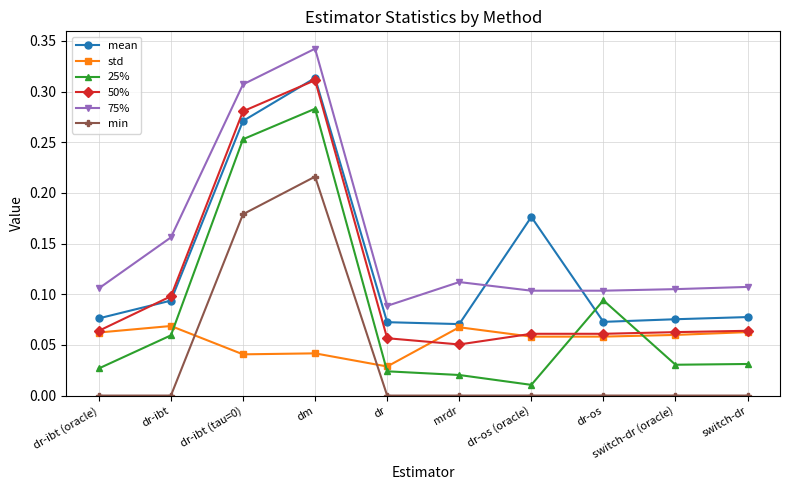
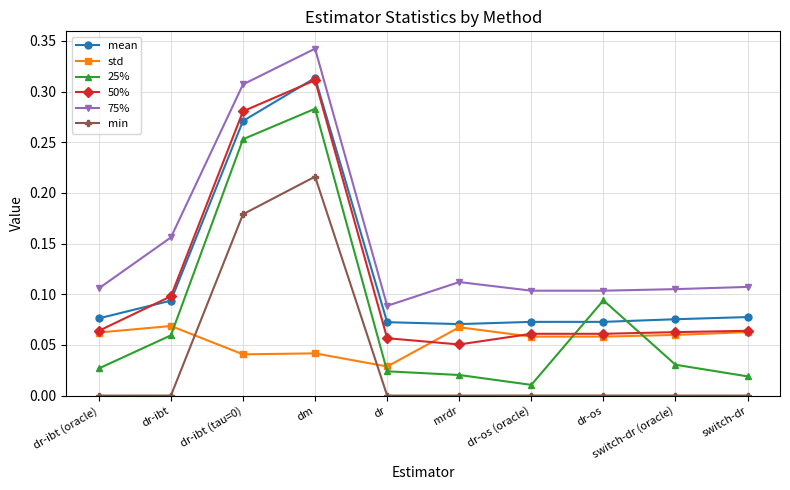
  {
    "mean": {
      "dr-ibt (oracle)": 0.076,
      "dr-ibt": 0.094,
      "dr-ibt (tau=0)": 0.271,
      "dr": 0.072,
      "mrdr": 0.071,
-     "dr-os (oracle)": 0.176,
+     "dr-os (oracle)": 0.073,
      "dr-os": 0.073,
      "switch-dr (oracle)": 0.075,
      "switch-dr": 0.077
    },
    "std": {
      "dr-ibt": 0.069,
      "dr-ibt (tau=0)": 0.041,
      "dm": 0.042,
      "dr": 0.029,
      "mrdr": 0.067,
      "dr-os (oracle)": 0.058,
      "dr-os": 0.058,
      "switch-dr (oracle)": 0.060
    },
    "25%": {
      "dr-ibt (oracle)": 0.027,
      "dr-ibt": 0.059,
      "dr-ibt (tau=0)": 0.253,
      "dm": 0.283,
      "dr": 0.024,
      "mrdr": 0.020,
      "dr-os (oracle)": 0.011,
      "dr-os": 0.094,
      "switch-dr (oracle)": 0.030,
-     "switch-dr": 0.031
+     "switch-dr": 0.019
    },
    "50%": {
      "dr-ibt": 0.098,
      "dr-ibt (tau=0)": 0.281,
      "dr": 0.057,
      "mrdr": 0.050,
      "dr-os (oracle)": 0.061,
      "dr-os": 0.061,
      "switch-dr (oracle)": 0.063
    },
    "75%": {
      "dr-ibt (oracle)": 0.106,
      "dr-ibt": 0.156,
      "dr-ibt (tau=0)": 0.307,
      "dm": 0.342,
      "dr": 0.089,
      "mrdr": 0.112,
      "dr-os (oracle)": 0.104,
      "dr-os": 0.104,
      "switch-dr (oracle)": 0.105,
      "switch-dr": 0.107
    },
    "min": {
      "dr-ibt (oracle)": 0.000,
      "dr-ibt": 0.000,
      "dr-ibt (tau=0)": 0.179,
      "dm": 0.216,
      "dr": 0.000,
      "mrdr": 0.000,
      "dr-os (oracle)": 0.000,
      "dr-os": 0.000,
      "switch-dr (oracle)": 0.000,
      "switch-dr": 0.000
    }
  }
